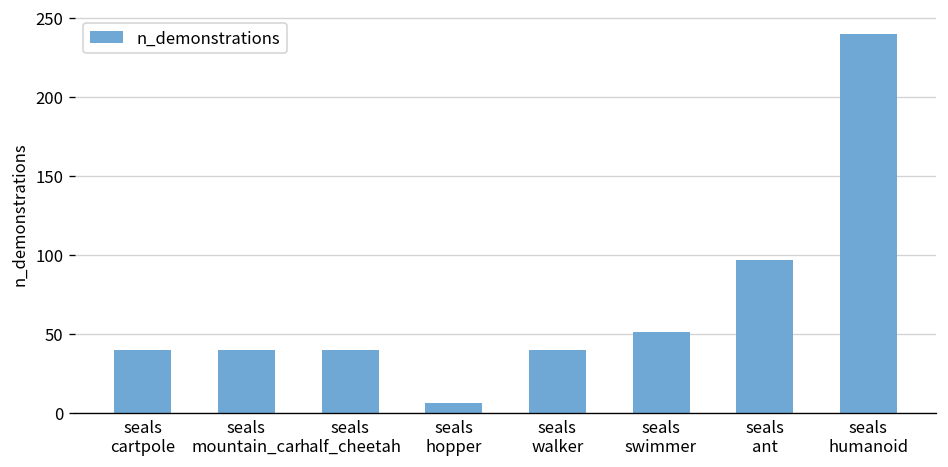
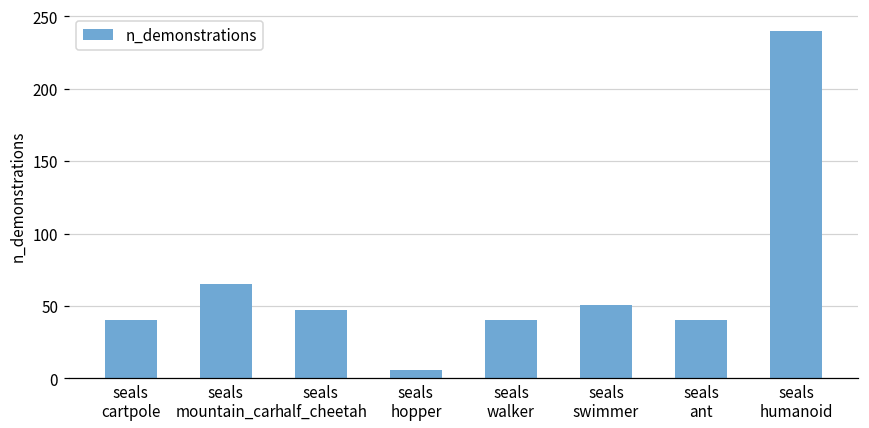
  {
    "seals cartpole": 40,
-   "seals mountain_car": 40,
-   "seals half_cheetah": 40,
+   "seals mountain_car": 65,
+   "seals half_cheetah": 47,
    "seals hopper": 6,
    "seals walker": 40,
    "seals swimmer": 51,
-   "seals ant": 97,
+   "seals ant": 40,
    "seals humanoid": 240
  }
